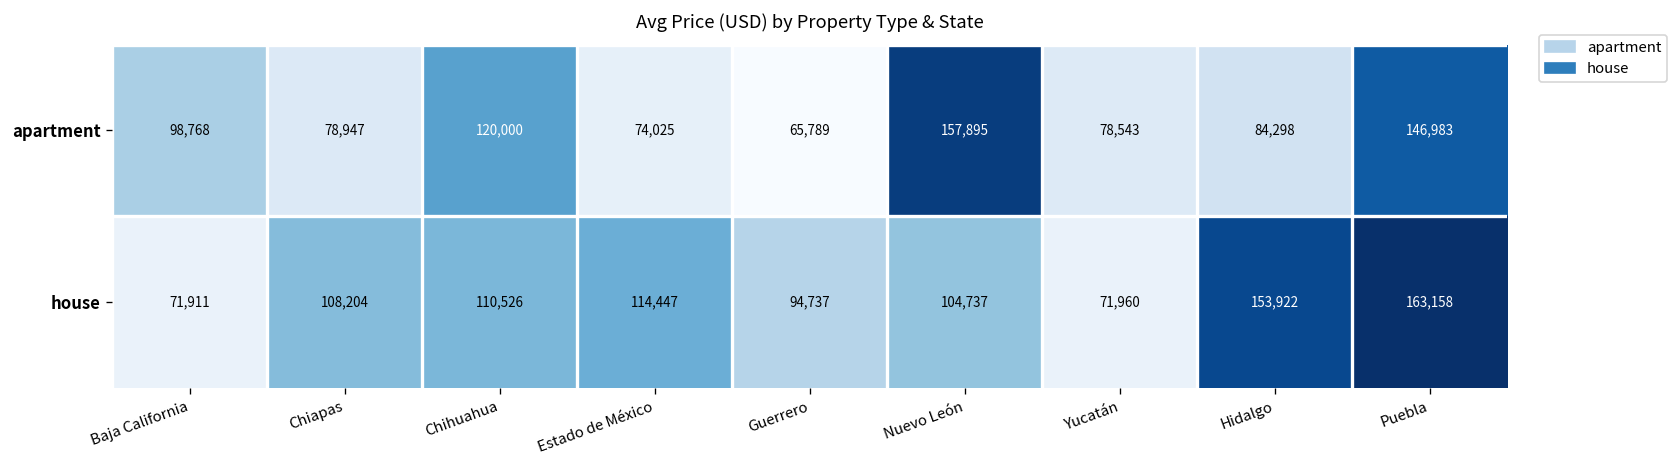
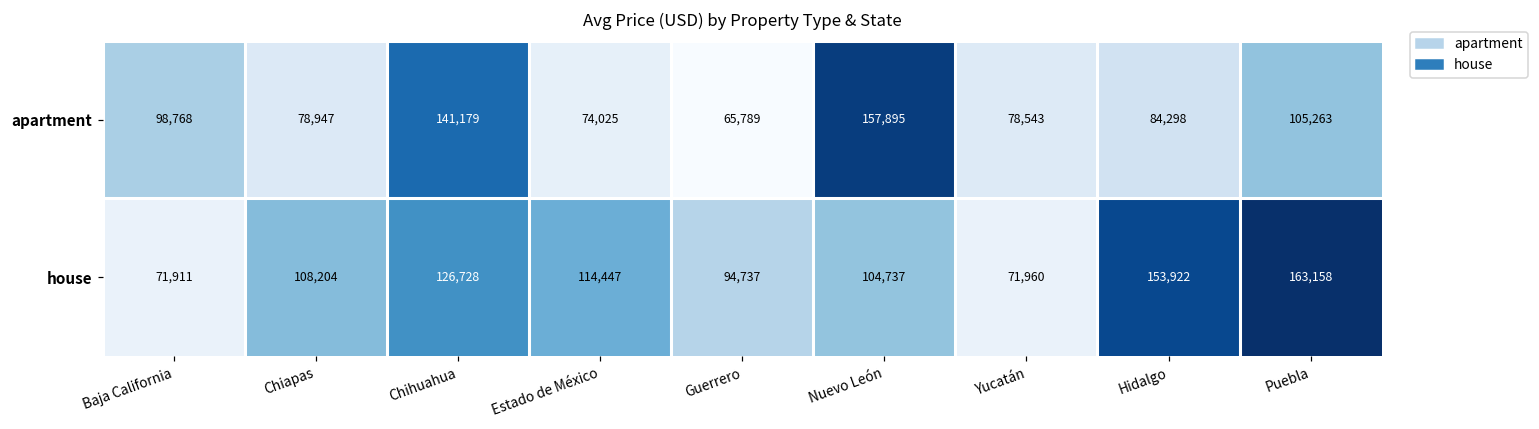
  {
    "apartment": {
      "Baja California": "98,768",
      "Chiapas": "78,947",
-     "Chihuahua": "120,000",
+     "Chihuahua": "141,179",
      "Estado de México": "74,025",
      "Guerrero": "65,789",
      "Nuevo León": "157,895",
      "Yucatán": "78,543",
      "Hidalgo": "84,298",
-     "Puebla": "146,983"
+     "Puebla": "105,263"
    },
    "house": {
      "Baja California": "71,911",
      "Chiapas": "108,204",
-     "Chihuahua": "110,526",
+     "Chihuahua": "126,728",
      "Estado de México": "114,447",
      "Guerrero": "94,737",
      "Nuevo León": "104,737",
      "Yucatán": "71,960",
      "Hidalgo": "153,922",
      "Puebla": "163,158"
    }
  }
